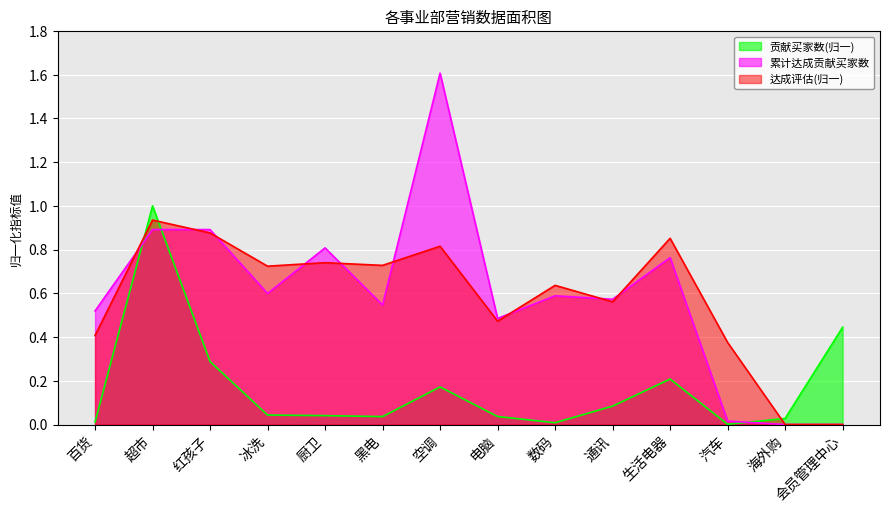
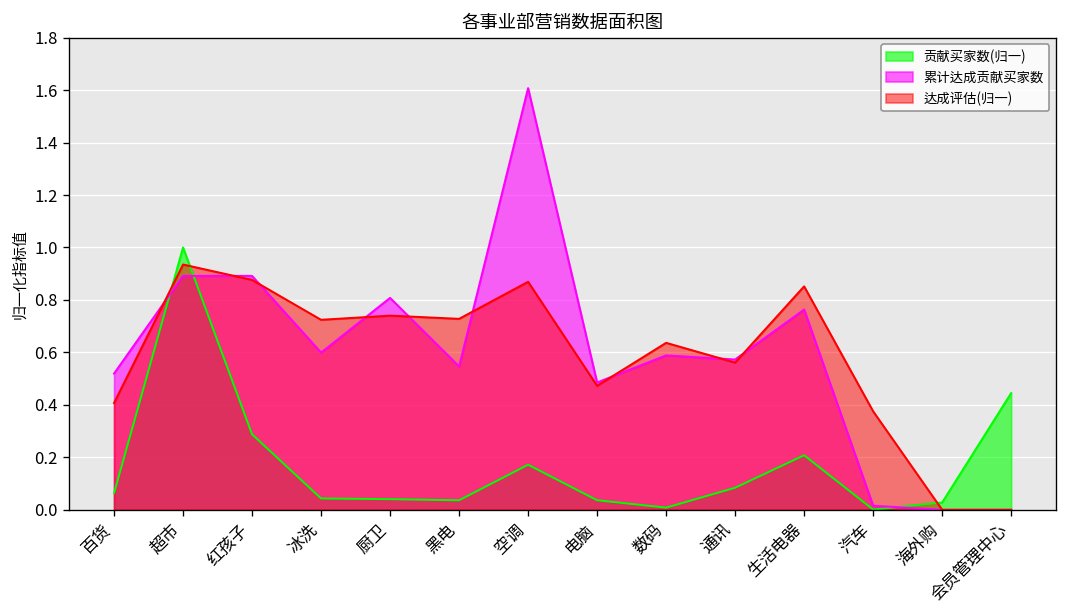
  {
    "贡献买家数(归一)": {
-     "百货": 0.01,
+     "百货": 0.06,
      "超市": 1.00,
      "红孩子": 0.29,
      "冰洗": 0.04,
      "厨卫": 0.04,
      "黑电": 0.04,
      "空调": 0.17,
      "电脑": 0.04,
      "数码": 0.01,
      "通讯": 0.08,
      "生活电器": 0.21,
      "汽车": 0.00,
      "海外购": 0.03,
      "会员管理中心": 0.44
    },
    "累计达成贡献买家数": {
      "百货": 0.52,
      "超市": 0.89,
      "红孩子": 0.89,
      "冰洗": 0.60,
      "厨卫": 0.81,
      "黑电": 0.55,
      "空调": 1.61,
      "电脑": 0.49,
      "数码": 0.59,
      "通讯": 0.57,
      "生活电器": 0.76,
      "汽车": 0.02
    },
    "达成评估(归一)": {
      "百货": 0.41,
      "超市": 0.94,
      "红孩子": 0.88,
      "冰洗": 0.72,
      "厨卫": 0.74,
      "黑电": 0.73,
-     "空调": 0.82,
+     "空调": 0.87,
      "电脑": 0.47,
      "数码": 0.64,
      "通讯": 0.56,
      "生活电器": 0.85,
      "汽车": 0.38
    }
  }
